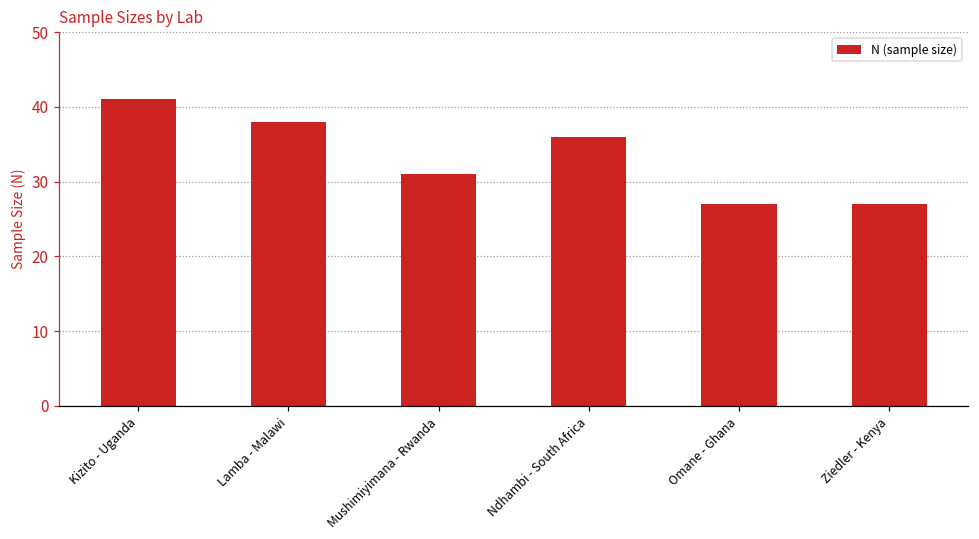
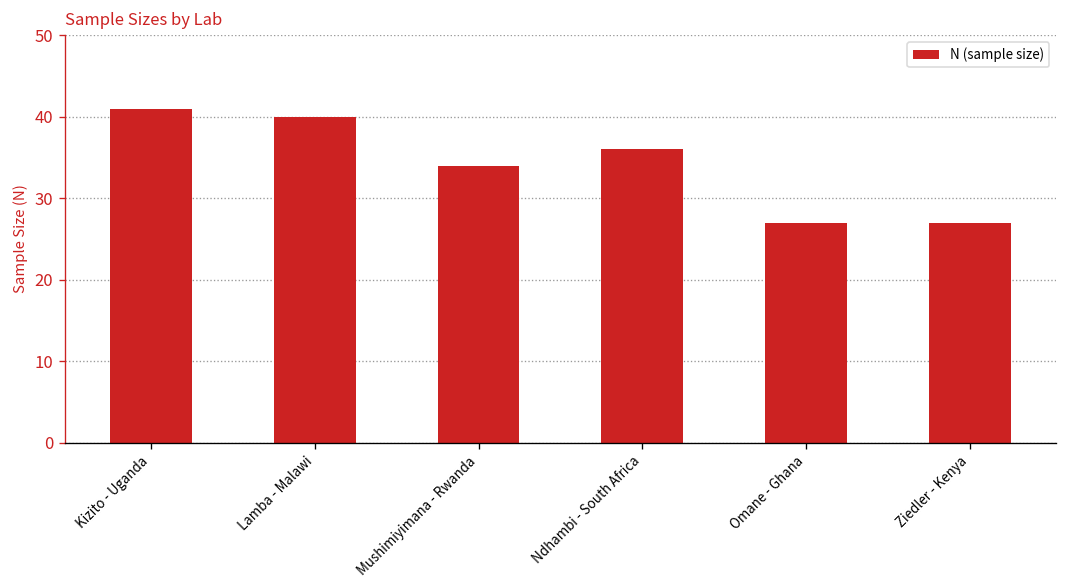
  {
    "Kizito - Uganda": 41,
-   "Lamba - Malawi": 38,
-   "Mushimiyimana - Rwanda": 31,
+   "Lamba - Malawi": 40,
+   "Mushimiyimana - Rwanda": 34,
    "Ndhambi - South Africa": 36,
    "Omane - Ghana": 27,
    "Ziedler - Kenya": 27
  }
